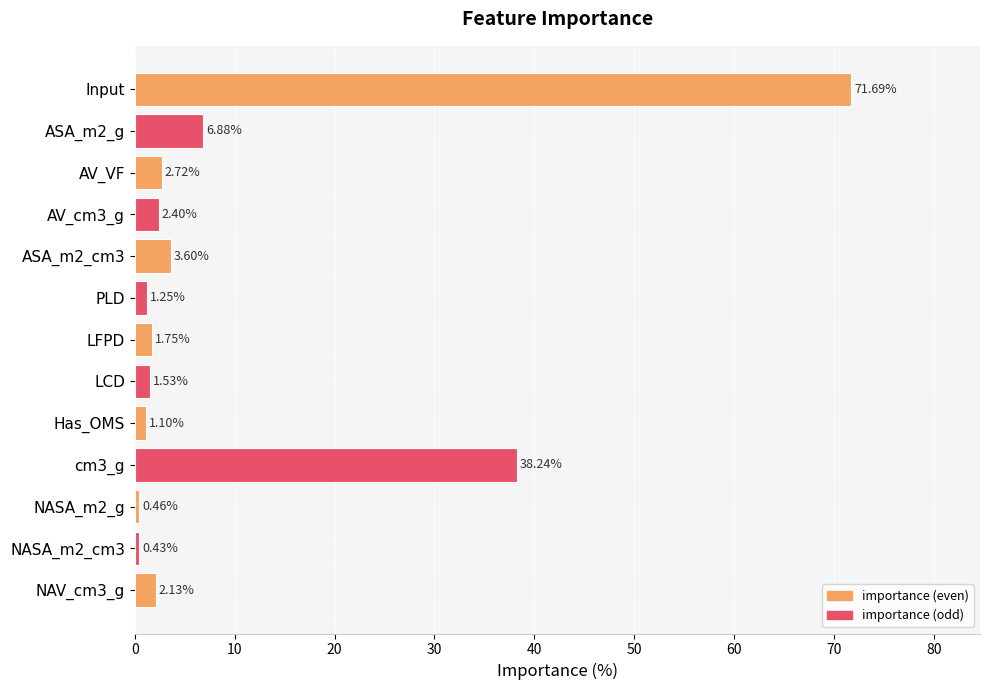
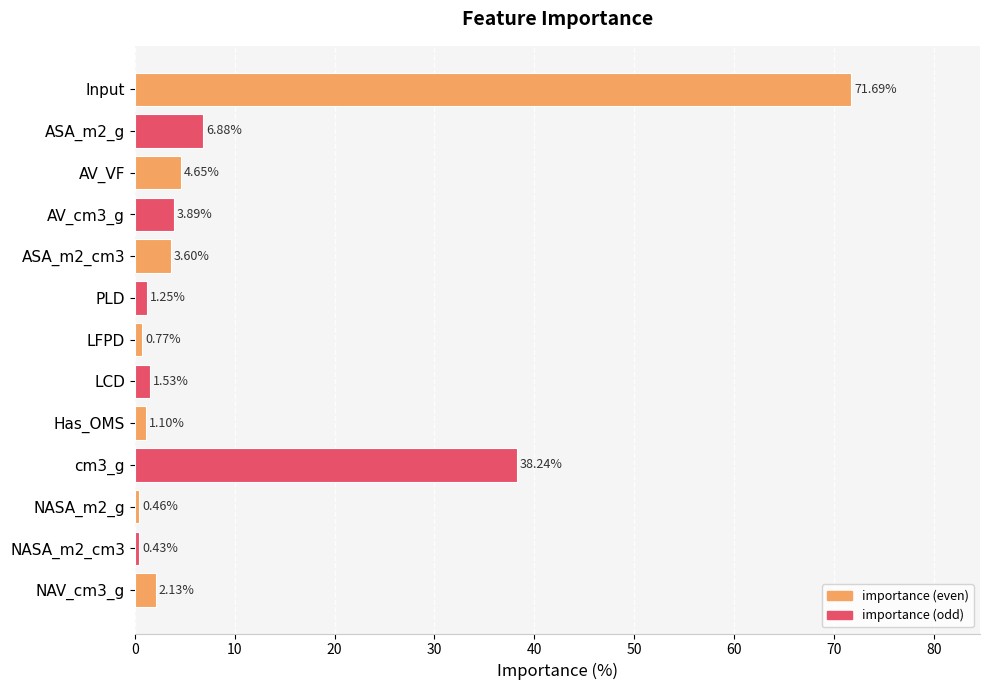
  {
    "Input": "71.69%",
    "ASA_m2_g": "6.88%",
-   "AV_VF": "2.72%",
-   "AV_cm3_g": "2.40%",
+   "AV_VF": "4.65%",
+   "AV_cm3_g": "3.89%",
    "ASA_m2_cm3": "3.60%",
    "PLD": "1.25%",
-   "LFPD": "1.75%",
+   "LFPD": "0.77%",
    "LCD": "1.53%",
    "Has_OMS": "1.10%",
    "cm3_g": "38.24%",
    "NASA_m2_g": "0.46%",
    "NASA_m2_cm3": "0.43%",
    "NAV_cm3_g": "2.13%"
  }
